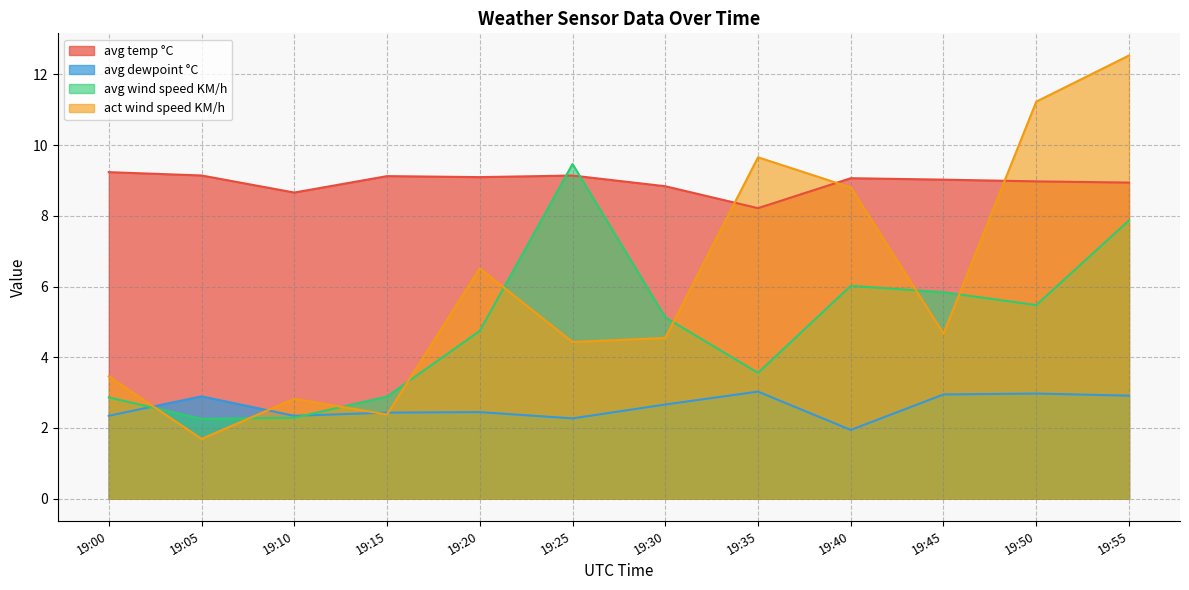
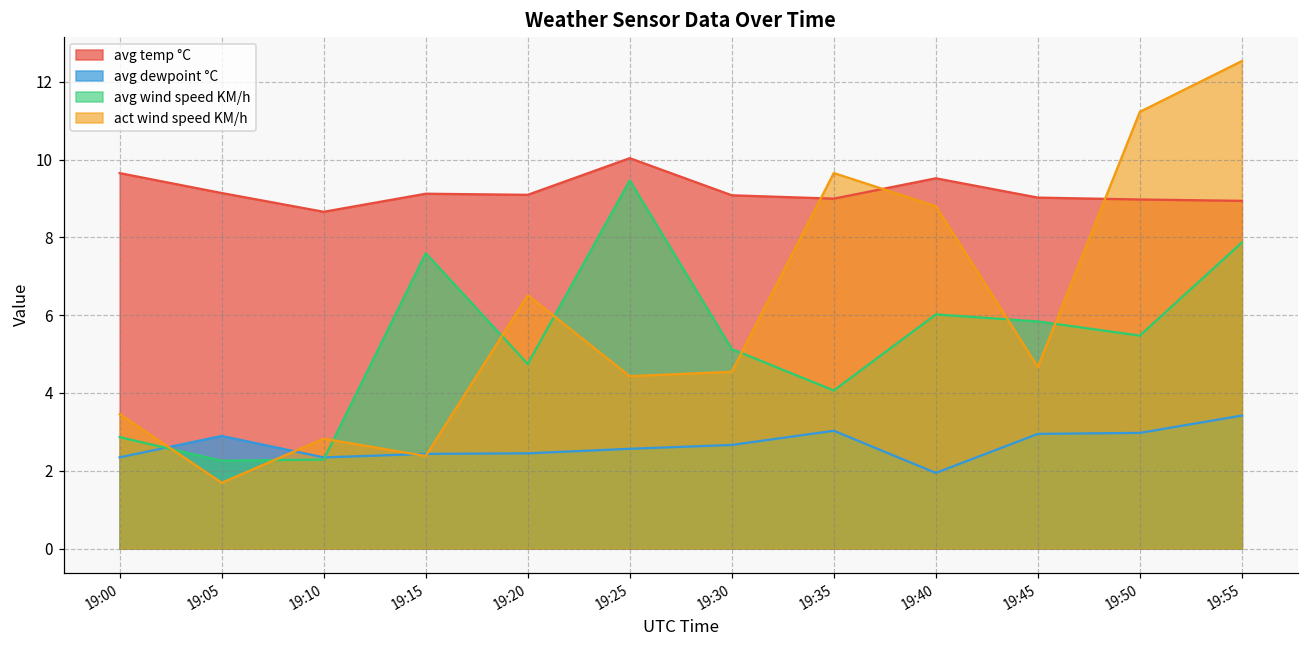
  {
    "avg temp °C": {
-     "19:00": 9.2,
+     "19:00": 9.7,
      "19:05": 9.1,
      "19:10": 8.7,
      "19:15": 9.1,
      "19:20": 9.1,
-     "19:25": 9.1,
-     "19:30": 8.8,
-     "19:35": 8.2,
-     "19:40": 9.1,
+     "19:25": 10.0,
+     "19:30": 9.1,
+     "19:35": 9.0,
+     "19:40": 9.5,
      "19:45": 9.0,
      "19:50": 9.0,
      "19:55": 8.9
    },
    "avg dewpoint °C": {
      "19:00": 2.3,
      "19:05": 2.9,
      "19:20": 2.4,
-     "19:25": 2.3,
+     "19:25": 2.6,
      "19:30": 2.7,
      "19:35": 3.0,
      "19:40": 1.9,
      "19:45": 2.9,
      "19:50": 3.0,
-     "19:55": 2.9
+     "19:55": 3.4
    },
    "avg wind speed KM/h": {
      "19:00": 2.9,
      "19:05": 2.3,
-     "19:15": 2.9,
+     "19:15": 7.6,
      "19:20": 4.7,
      "19:25": 9.5,
      "19:30": 5.1,
-     "19:35": 3.6,
+     "19:35": 4.1,
      "19:40": 6.0,
      "19:45": 5.8,
      "19:50": 5.5,
      "19:55": 7.9
    },
    "act wind speed KM/h": {
      "19:00": 3.5,
      "19:05": 1.7,
      "19:10": 2.8,
      "19:20": 6.5,
      "19:25": 4.4,
      "19:30": 4.5,
      "19:35": 9.7,
      "19:40": 8.8,
      "19:45": 4.7,
      "19:50": 11.2,
      "19:55": 12.5
    }
  }
